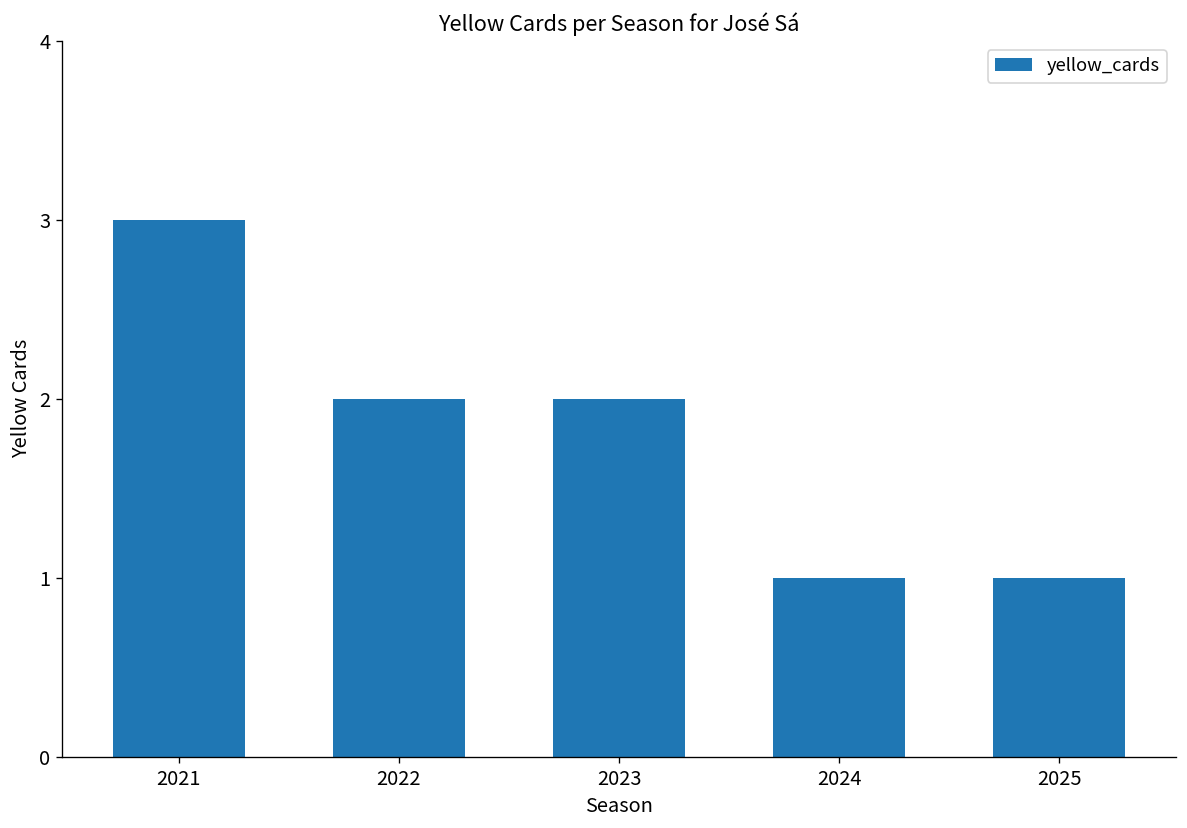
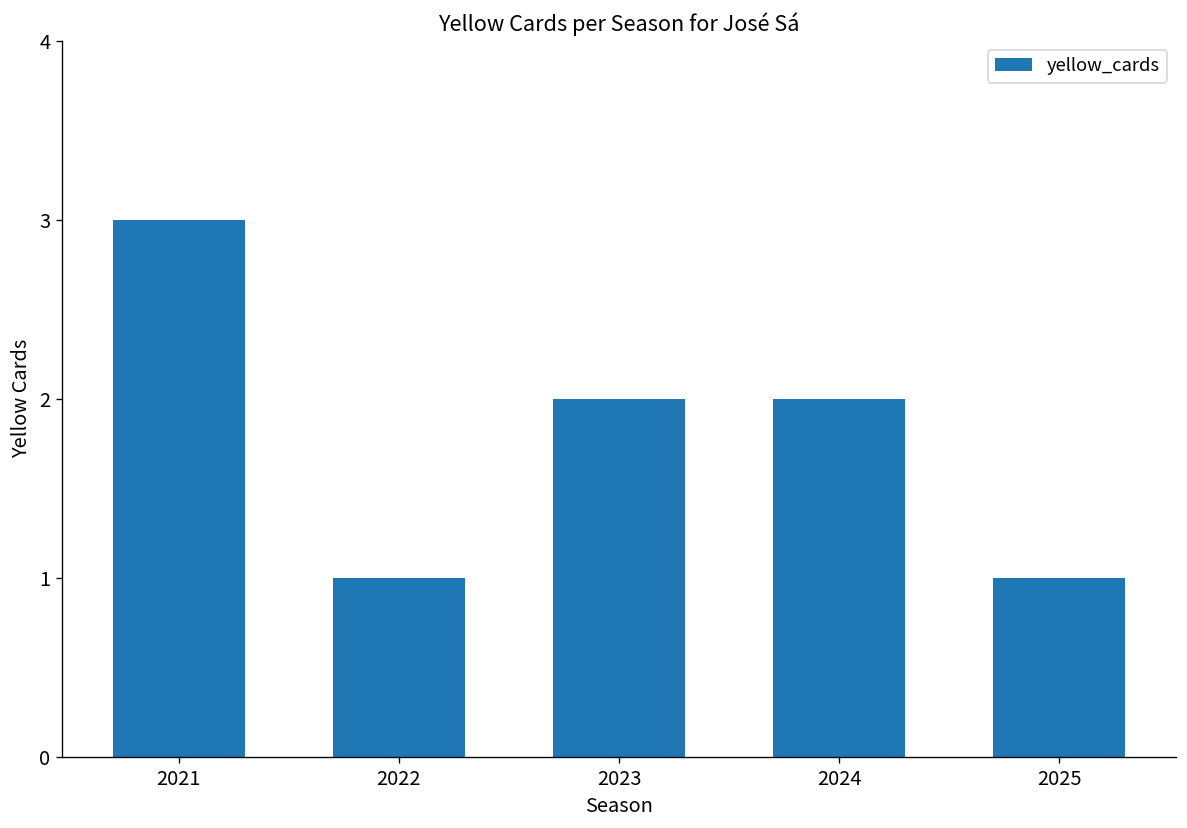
  {
    "2021": 3,
-   "2022": 2,
+   "2022": 1,
    "2023": 2,
-   "2024": 1,
+   "2024": 2,
    "2025": 1
  }
